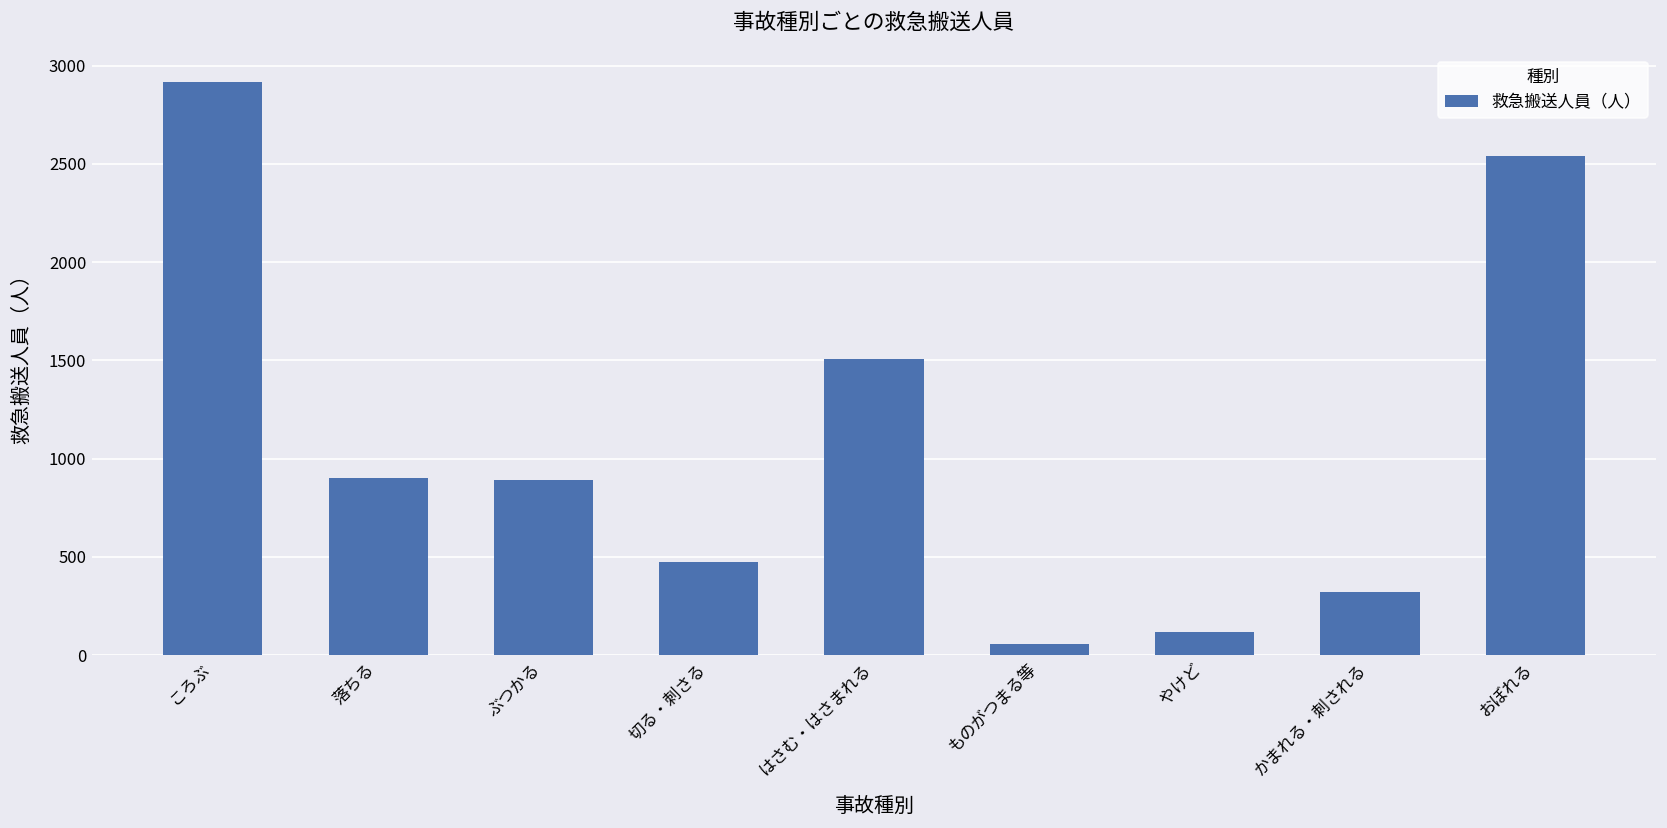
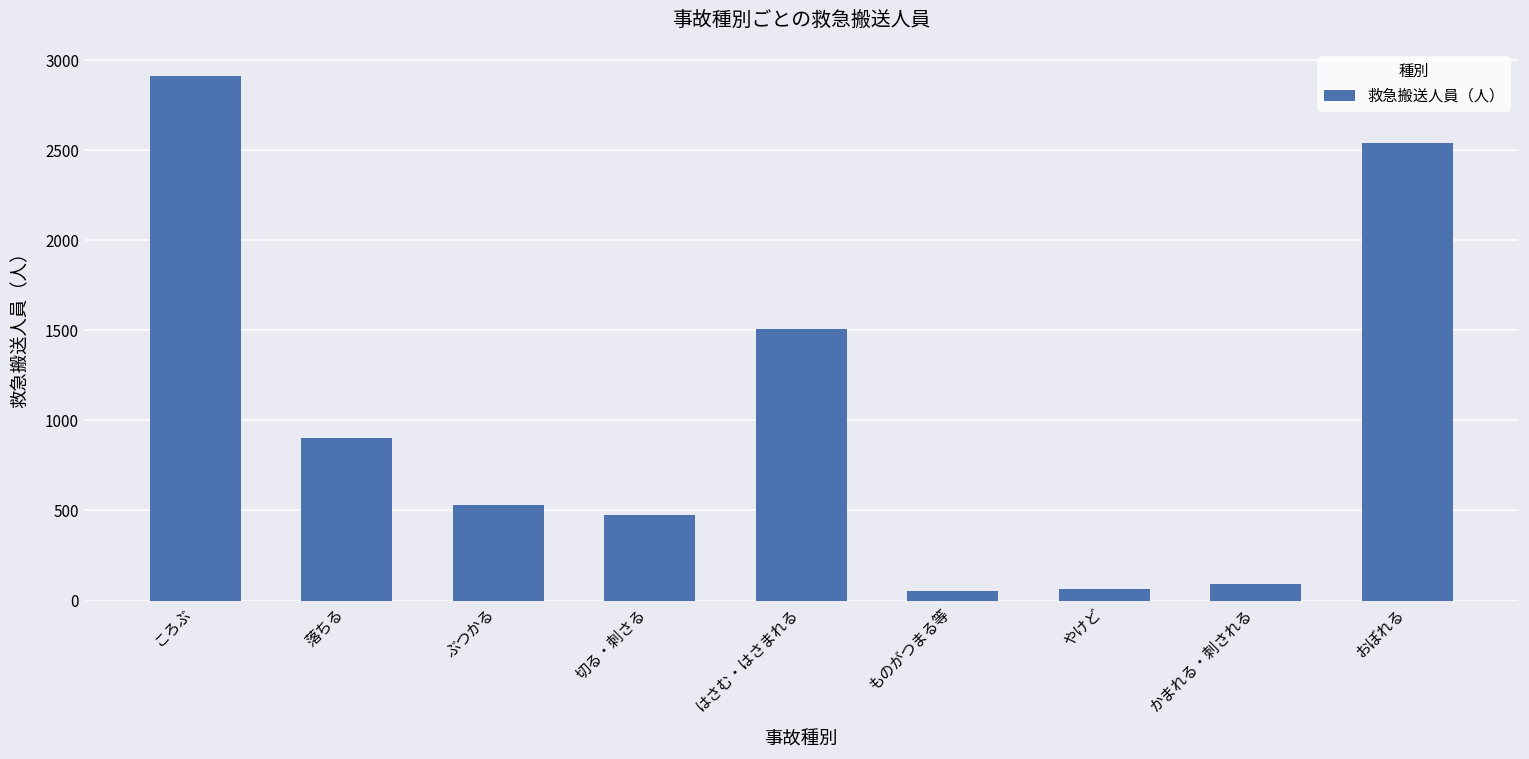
  {
    "ころぶ": 2910,
    "落ちる": 900,
-   "ぶつかる": 890,
+   "ぶつかる": 530,
    "切る・刺さる": 480,
    "はさむ・はさまれる": 1510,
    "ものがつまる等": 60,
-   "やけど": 120,
-   "かまれる・刺される": 320,
+   "やけど": 60,
+   "かまれる・刺される": 90,
    "おぼれる": 2540
  }
